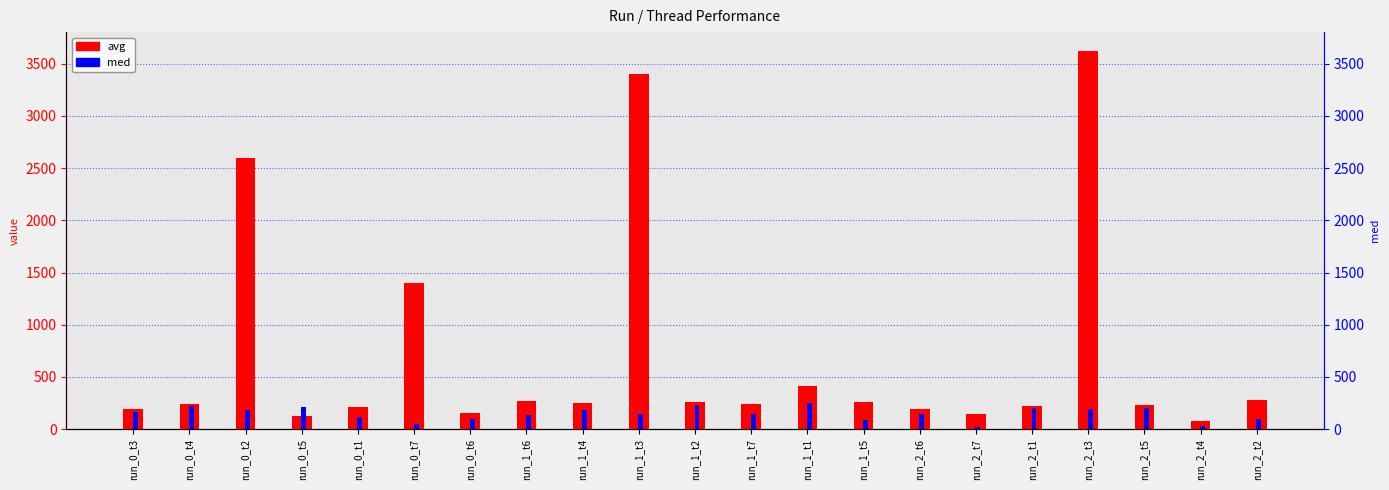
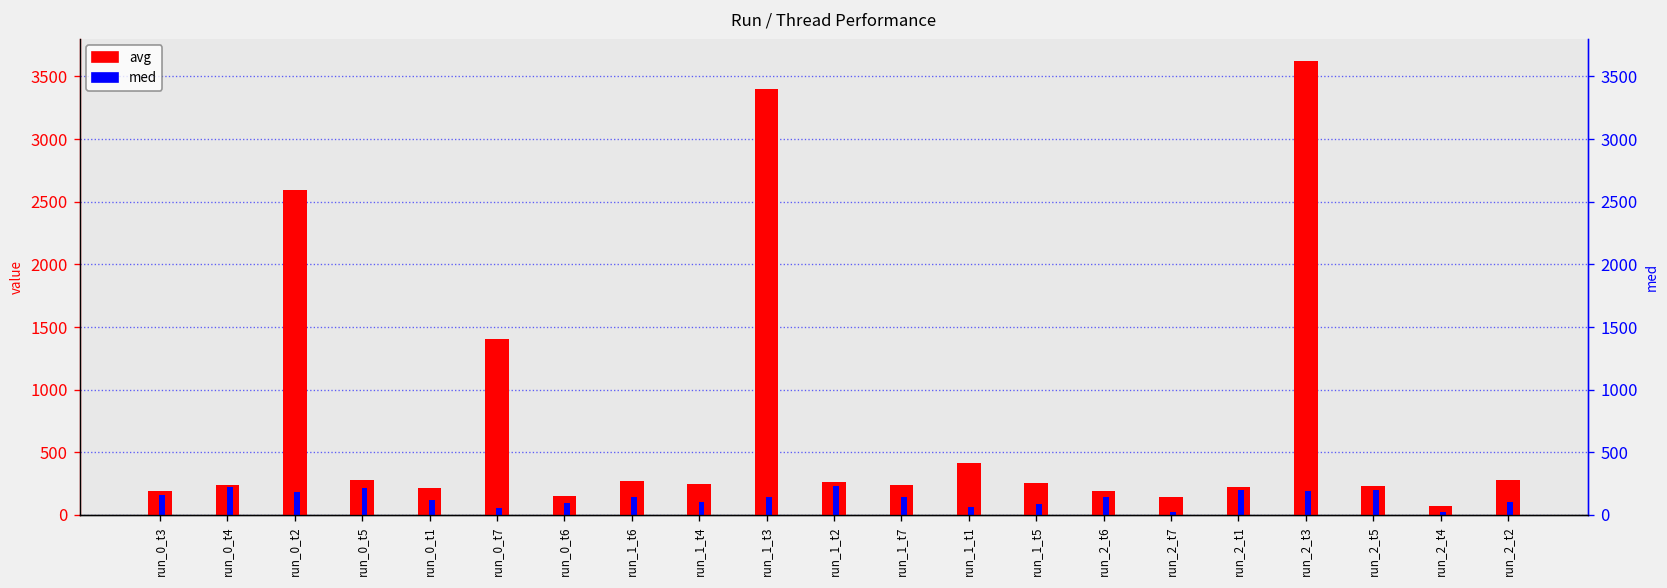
  {
    "avg": {
      "run_0_t3": 190,
      "run_0_t4": 240,
      "run_0_t2": 2590,
-     "run_0_t5": 120,
+     "run_0_t5": 280,
      "run_0_t1": 210,
      "run_0_t7": 1400,
      "run_0_t6": 150,
      "run_1_t6": 270,
      "run_1_t4": 250,
      "run_1_t3": 3400,
      "run_1_t2": 260,
      "run_1_t7": 240,
      "run_1_t1": 420,
      "run_1_t5": 260,
      "run_2_t6": 190,
      "run_2_t7": 140,
      "run_2_t1": 220,
      "run_2_t3": 3620,
      "run_2_t5": 230,
      "run_2_t4": 70,
      "run_2_t2": 280
    },
    "med": {
-     "run_1_t4": 180,
-     "run_1_t1": 260
+     "run_1_t4": 100,
+     "run_1_t1": 70
    }
  }
